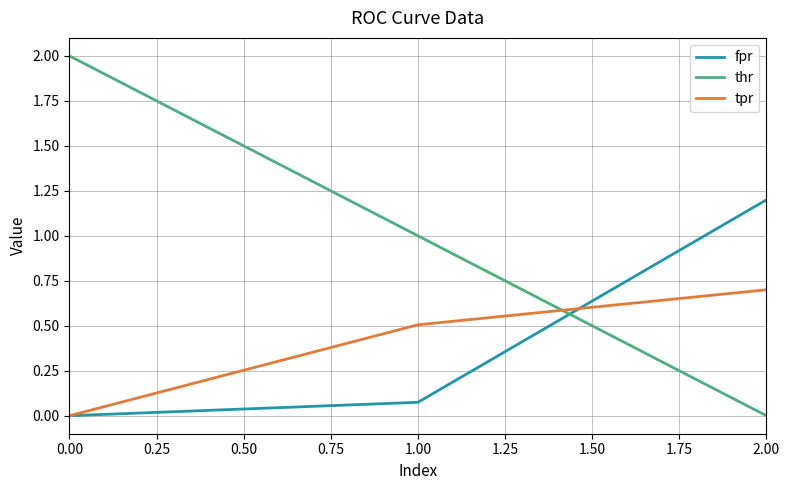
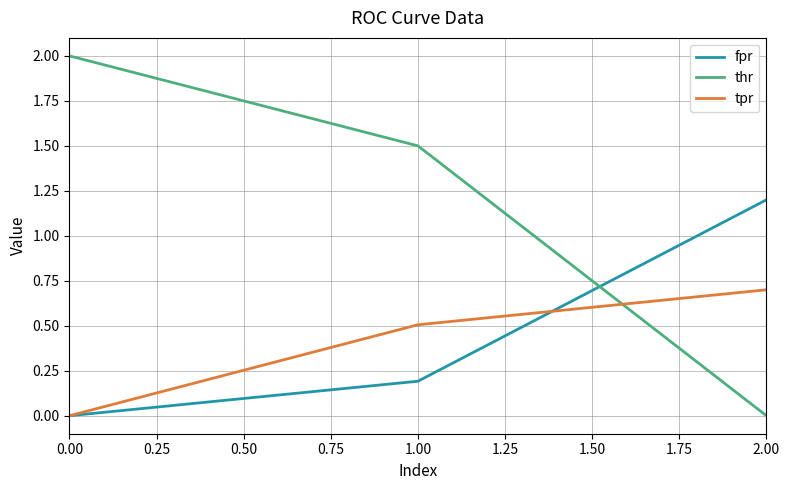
  {
    "fpr": {
-     "1.00": 0.07,
+     "1.00": 0.19,
      "2.00": 1.20
    },
    "thr": {
      "0.00": 2.0,
-     "1.00": 1.0,
+     "1.00": 1.5,
      "2.00": 0.0
    },
    "tpr": {
      "1.00": 0.51,
      "2.00": 0.70
    }
  }
